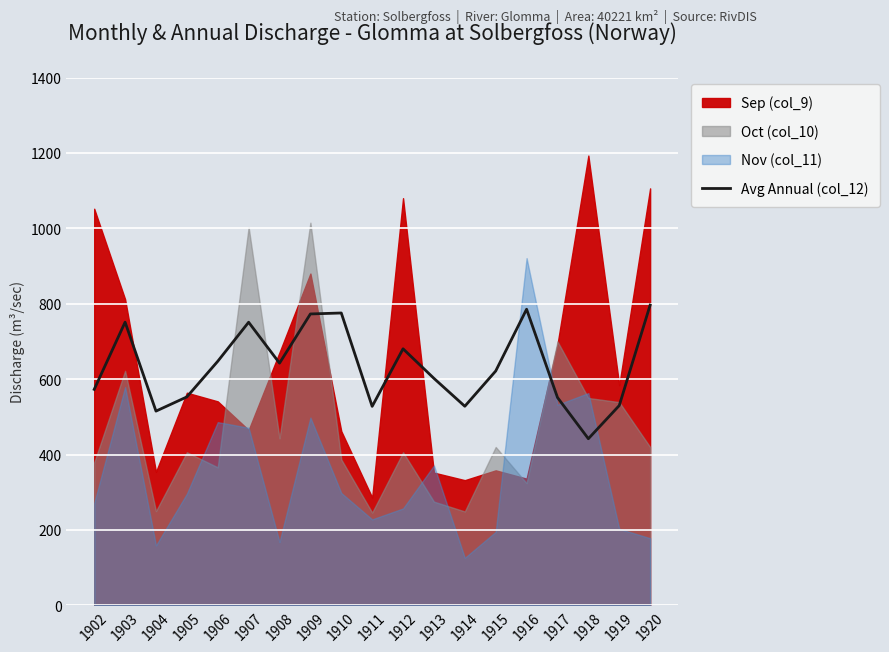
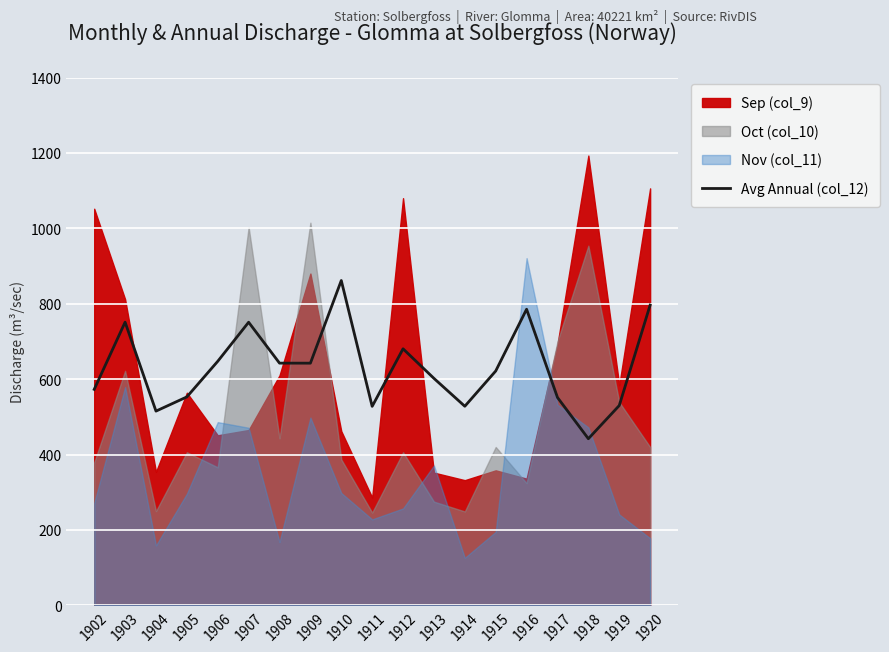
  {
    "Avg Annual (col_12)": {
      "1902": 570,
      "1903": 750,
      "1904": 520,
      "1905": 550,
      "1906": 650,
      "1907": 750,
      "1908": 640,
-     "1909": 770,
-     "1910": 780,
+     "1909": 640,
+     "1910": 860,
      "1911": 530,
      "1912": 680,
      "1913": 600,
      "1914": 530,
      "1915": 620,
      "1916": 790,
      "1917": 550,
      "1918": 440,
      "1919": 530,
      "1920": 800
    },
    "Sep (col_9)": {
      "1902": 1050,
      "1903": 810,
      "1904": 350,
      "1905": 560,
-     "1906": 540,
-     "1908": 670,
+     "1906": 450,
+     "1908": 610,
      "1909": 880,
      "1910": 460,
      "1911": 290,
      "1912": 1080,
      "1913": 350,
      "1914": 330,
      "1915": 360,
      "1916": 340,
      "1917": 690,
      "1918": 1190,
      "1919": 580,
      "1920": 1110
    },
    "Oct (col_10)": {
      "1902": 380,
      "1903": 620,
      "1904": 250,
      "1905": 410,
      "1906": 370,
      "1907": 1000,
      "1908": 440,
      "1909": 1020,
      "1910": 390,
      "1911": 250,
      "1912": 410,
      "1913": 280,
      "1914": 250,
      "1915": 420,
      "1916": 320,
      "1917": 700,
-     "1918": 550,
+     "1918": 950,
      "1919": 540,
      "1920": 420
    },
    "Nov (col_11)": {
      "1902": 270,
      "1903": 580,
      "1904": 160,
      "1905": 300,
      "1906": 490,
      "1908": 170,
      "1909": 500,
      "1910": 300,
      "1911": 230,
      "1912": 260,
      "1913": 370,
      "1914": 130,
      "1915": 200,
      "1916": 920,
      "1917": 530,
-     "1918": 560,
-     "1919": 200,
+     "1918": 470,
+     "1919": 240,
      "1920": 180
    }
  }
